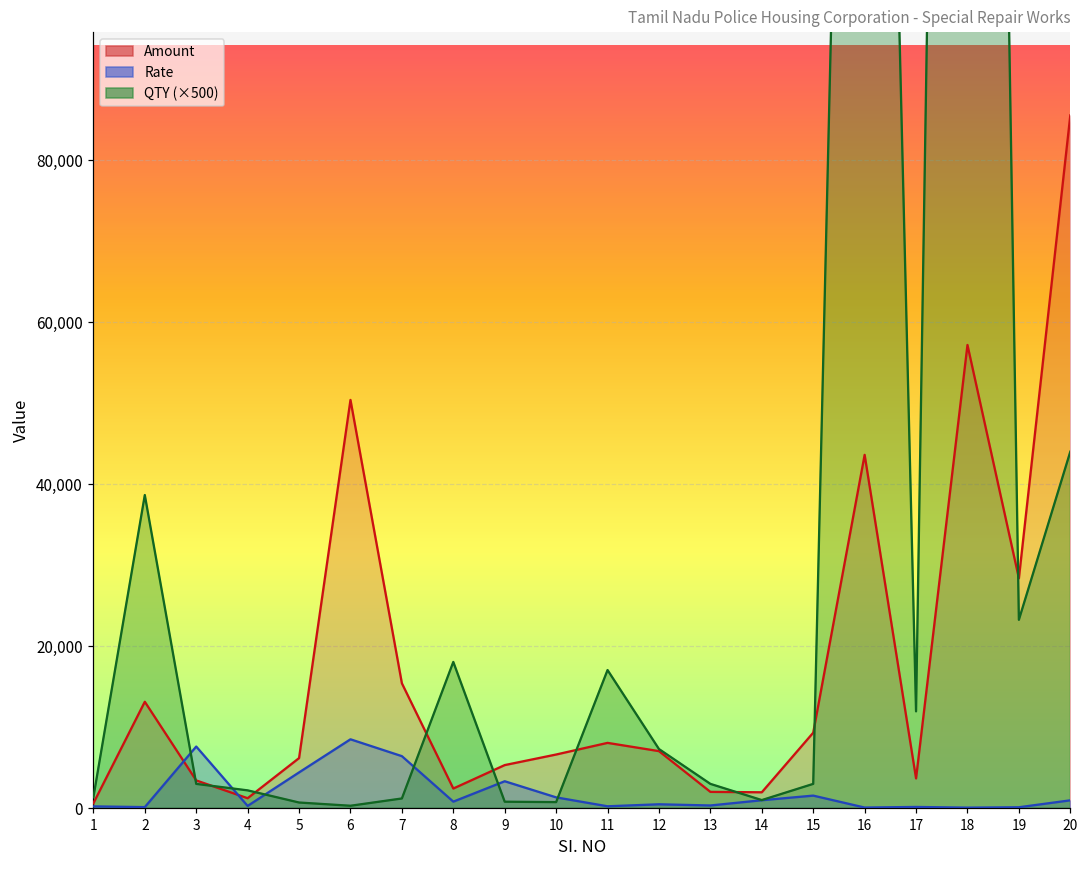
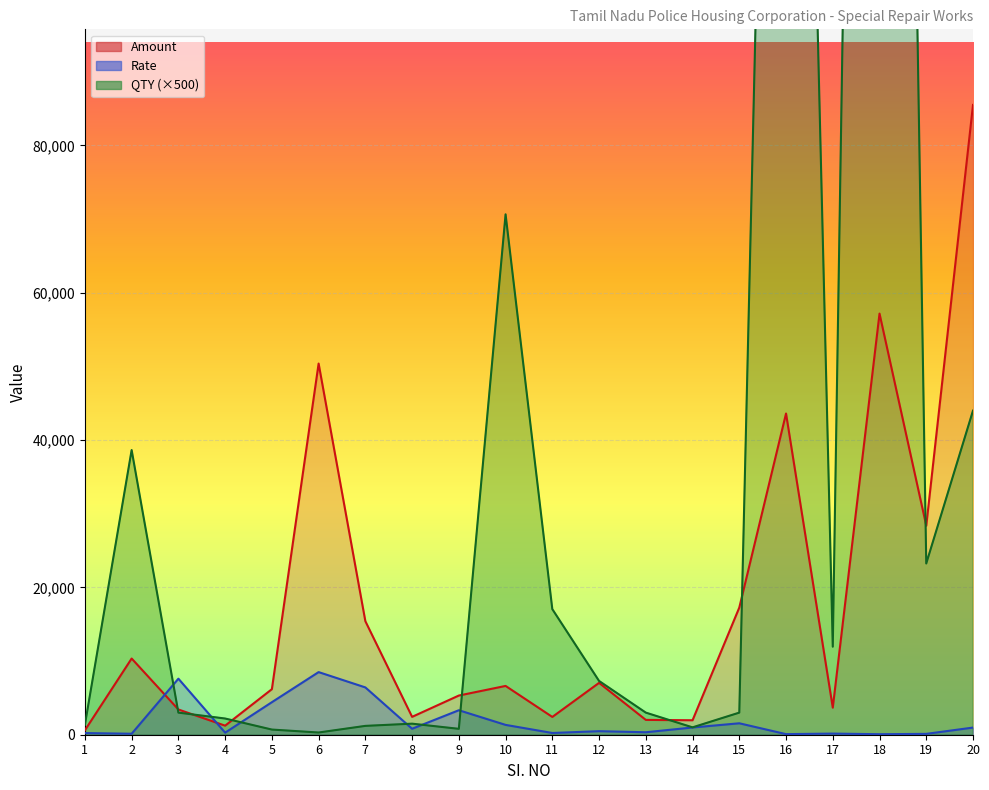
  {
    "Amount": {
      "1": "1,000",
-     "2": "13,000",
+     "2": "10,000",
      "3": "3,000",
      "4": "1,000",
      "5": "6,000",
      "6": "50,000",
      "7": "15,000",
      "8": "2,000",
      "9": "5,000",
      "10": "7,000",
-     "11": "8,000",
+     "11": "2,000",
      "13": "2,000",
      "14": "2,000",
-     "15": "9,000",
+     "15": "17,000",
      "16": "44,000",
      "17": "4,000",
      "18": "57,000",
      "19": "28,000",
      "20": "86,000"
    },
    "Rate": {
      "1": "0",
      "2": "0",
      "3": "8,000",
      "4": "0",
      "5": "4,000",
      "6": "9,000",
      "7": "6,000",
      "8": "1,000",
      "9": "3,000",
      "10": "1,000",
      "11": "0",
      "12": "0",
      "13": "0",
      "15": "2,000",
      "16": "0",
      "17": "0",
      "18": "0",
      "19": "0",
      "20": "1,000"
    },
    "QTY (×500)": {
      "1": "1,000",
      "2": "39,000",
      "3": "3,000",
      "4": "2,000",
      "5": "1,000",
      "6": "0",
      "7": "1,000",
-     "8": "18,000",
+     "8": "2,000",
      "9": "1,000",
-     "10": "1,000",
+     "10": "71,000",
      "11": "17,000",
      "13": "3,000",
      "15": "3,000",
      "17": "12,000",
      "19": "23,000",
      "20": "44,000"
    }
  }
